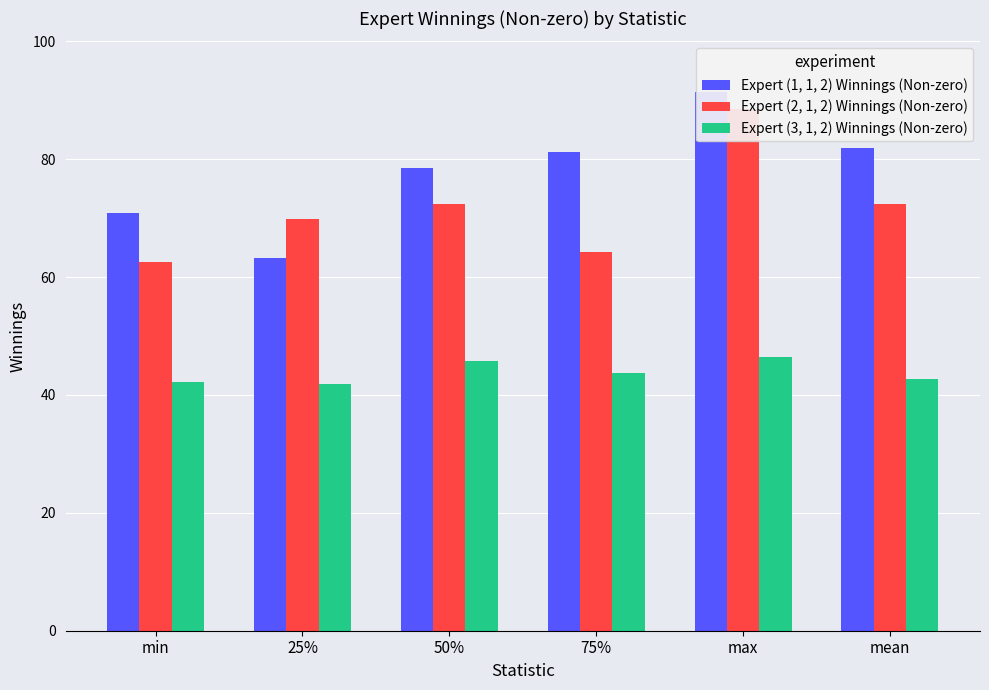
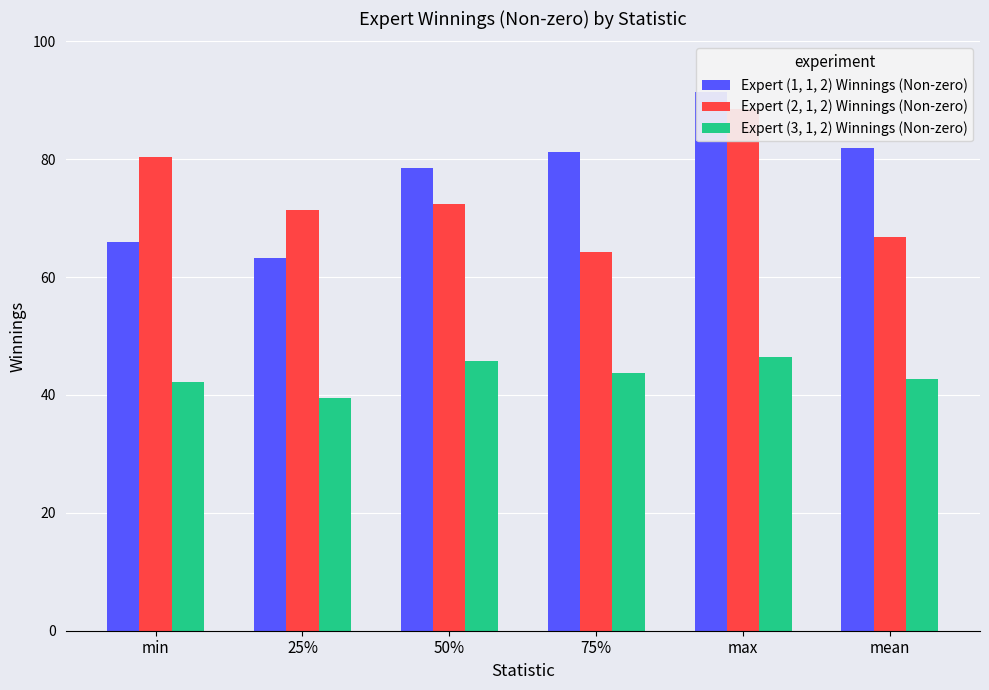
  {
    "Expert (1, 1, 2) Winnings (Non-zero)": {
-     "min": 71,
+     "min": 66,
      "25%": 63,
      "50%": 78,
      "75%": 81,
      "mean": 82
    },
    "Expert (2, 1, 2) Winnings (Non-zero)": {
-     "min": 63,
-     "25%": 70,
+     "min": 80,
+     "25%": 71,
      "50%": 72,
      "75%": 64,
-     "mean": 72
+     "mean": 67
    },
    "Expert (3, 1, 2) Winnings (Non-zero)": {
      "min": 42,
-     "25%": 42,
+     "25%": 39,
      "50%": 46,
      "75%": 44,
      "max": 46,
      "mean": 43
    }
  }
